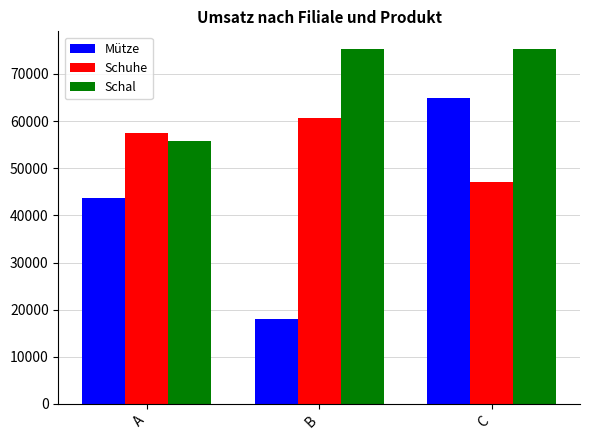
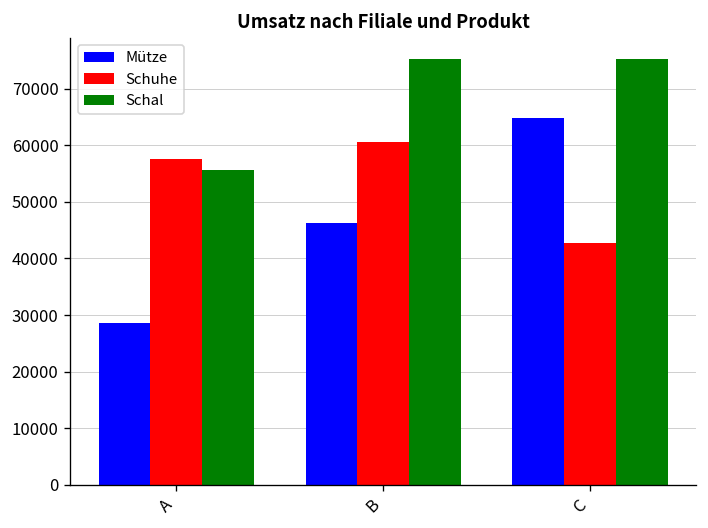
  {
    "Mütze": {
-     "A": 44000,
-     "B": 18000,
+     "A": 29000,
+     "B": 46000,
      "C": 65000
    },
    "Schuhe": {
      "A": 58000,
      "B": 61000,
-     "C": 47000
+     "C": 43000
    },
    "Schal": {
      "A": 56000,
      "B": 75000,
      "C": 75000
    }
  }
